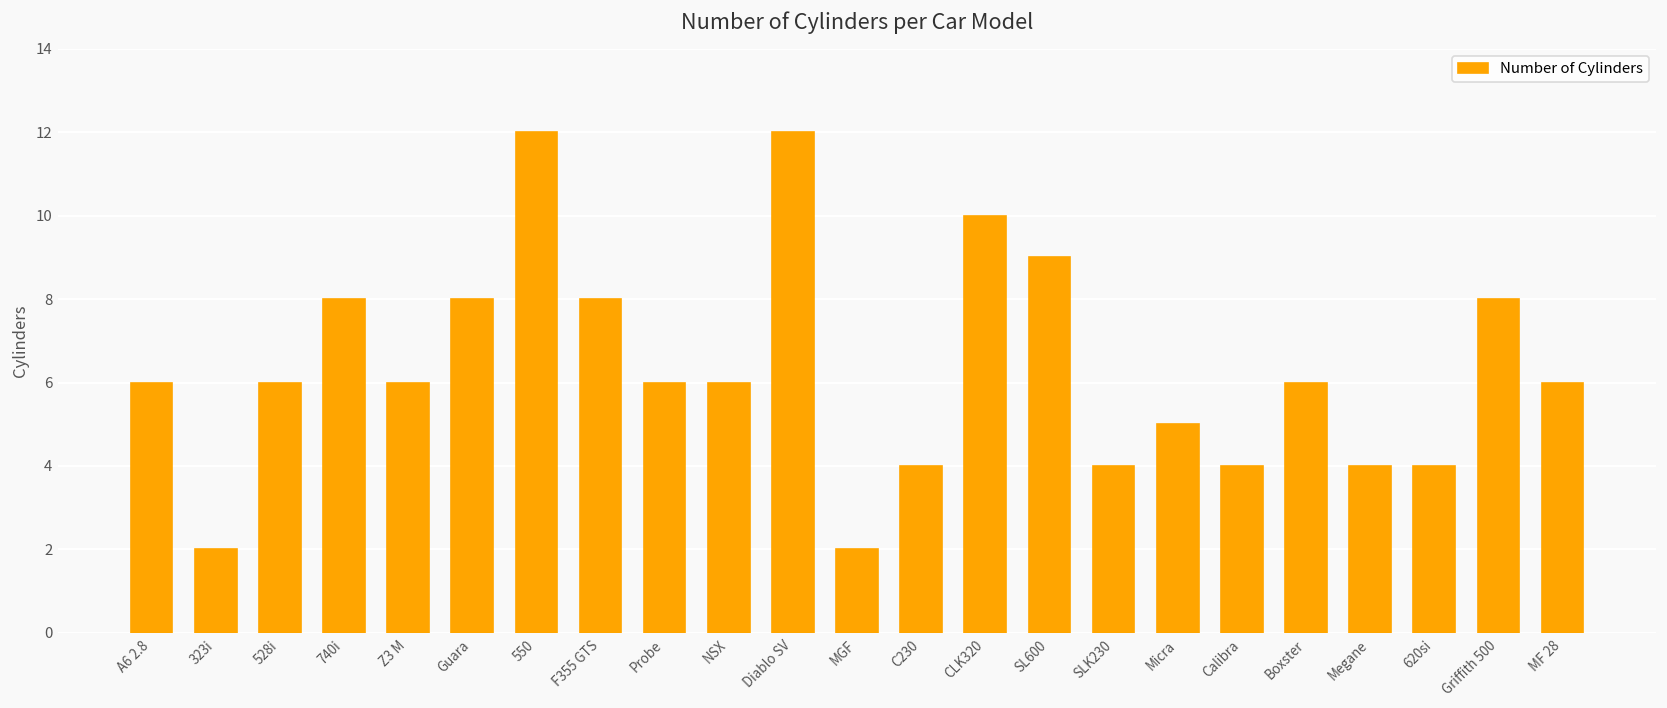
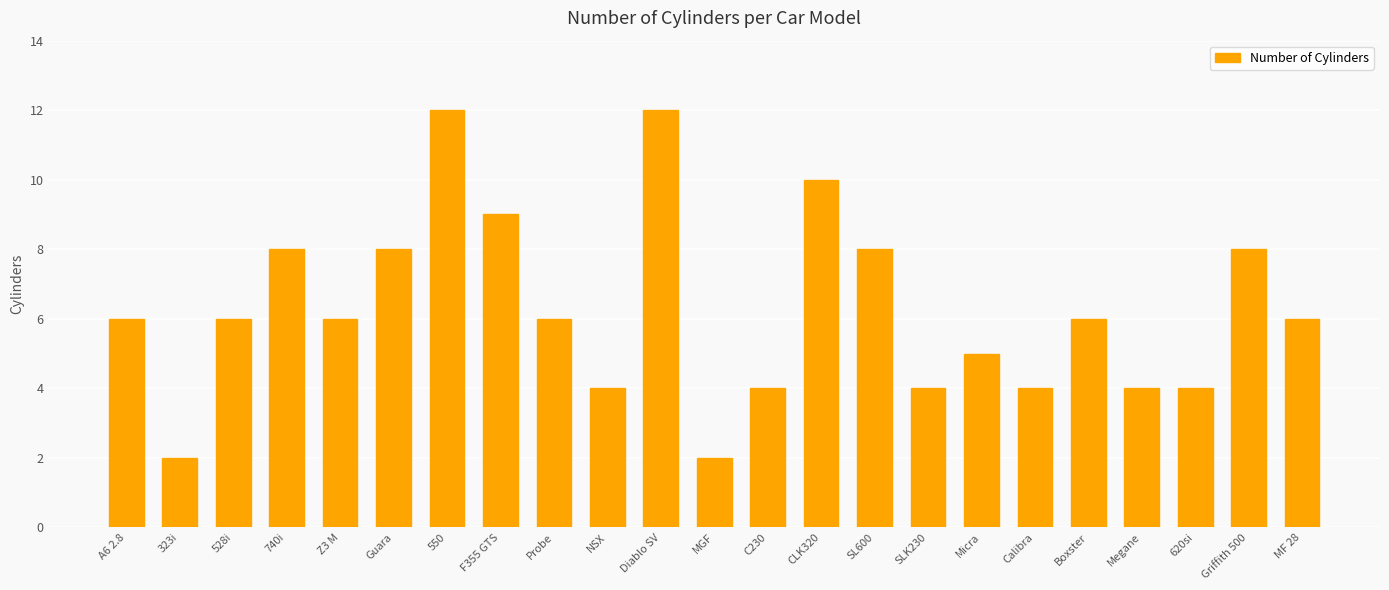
  {
    "A6 2.8": 6,
    "323i": 2,
    "528i": 6,
    "740i": 8,
    "Z3 M": 6,
    "Guara": 8,
    "550": 12,
-   "F355 GTS": 8,
+   "F355 GTS": 9,
    "Probe": 6,
-   "NSX": 6,
+   "NSX": 4,
    "Diablo SV": 12,
    "MGF": 2,
    "C230": 4,
    "CLK320": 10,
-   "SL600": 9,
+   "SL600": 8,
    "SLK230": 4,
    "Micra": 5,
    "Calibra": 4,
    "Boxster": 6,
    "Megane": 4,
    "620si": 4,
    "Griffith 500": 8,
    "MF 28": 6
  }
